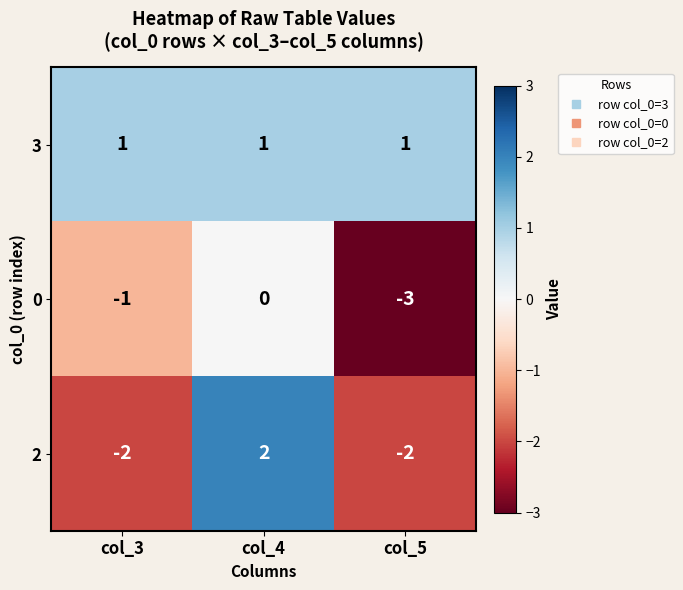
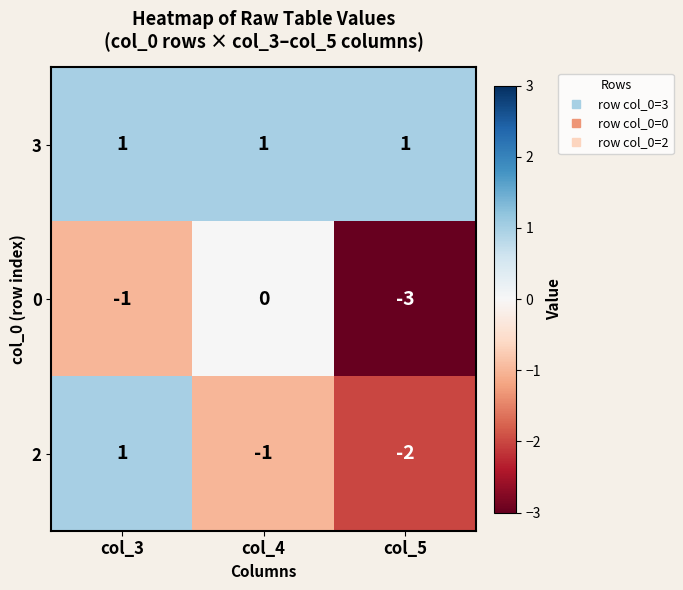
  {
    "3": {
      "col_3": 1,
      "col_4": 1,
      "col_5": 1
    },
    "0": {
      "col_3": -1,
      "col_4": 0,
      "col_5": -3
    },
    "2": {
-     "col_3": -2,
-     "col_4": 2,
+     "col_3": 1,
+     "col_4": -1,
      "col_5": -2
    }
  }
